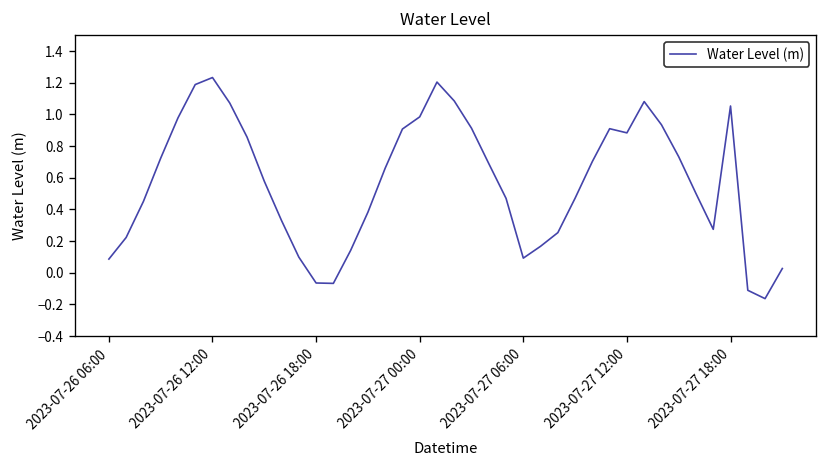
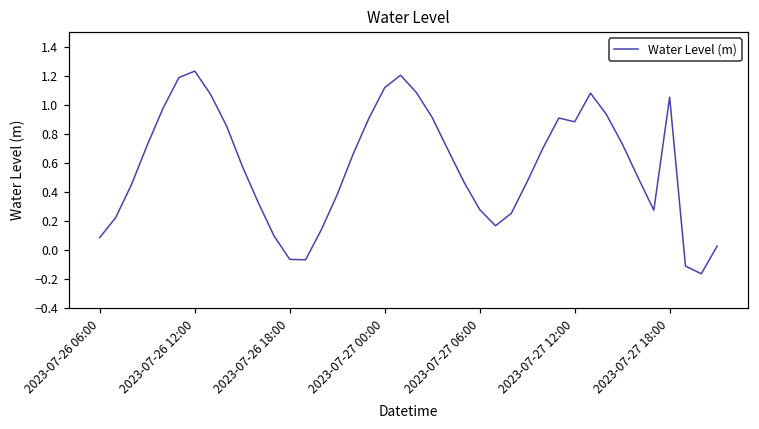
  {
    "2023-07-26 06:00": 0.09,
    "2023-07-26 12:00": 1.23,
    "2023-07-26 18:00": -0.07,
-   "2023-07-27 00:00": 0.98,
-   "2023-07-27 06:00": 0.09,
+   "2023-07-27 00:00": 1.12,
+   "2023-07-27 06:00": 0.28,
    "2023-07-27 12:00": 0.88,
    "2023-07-27 18:00": 1.05
  }
